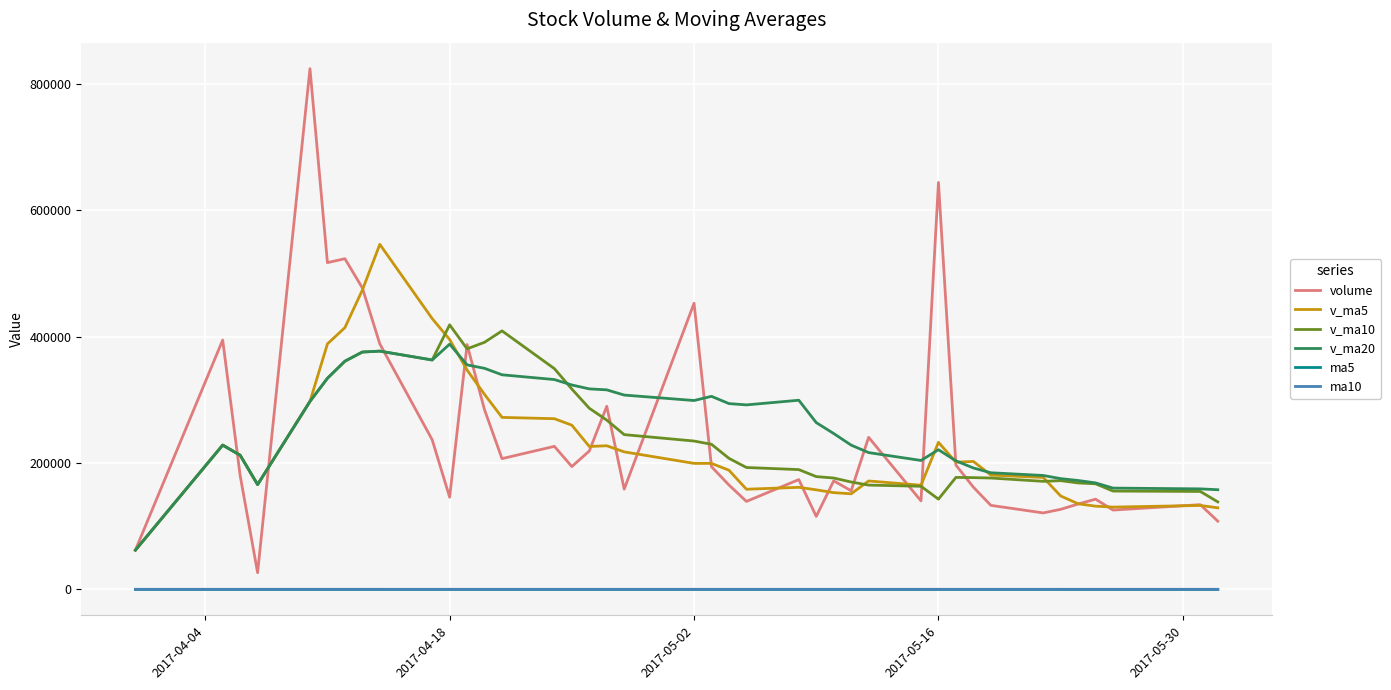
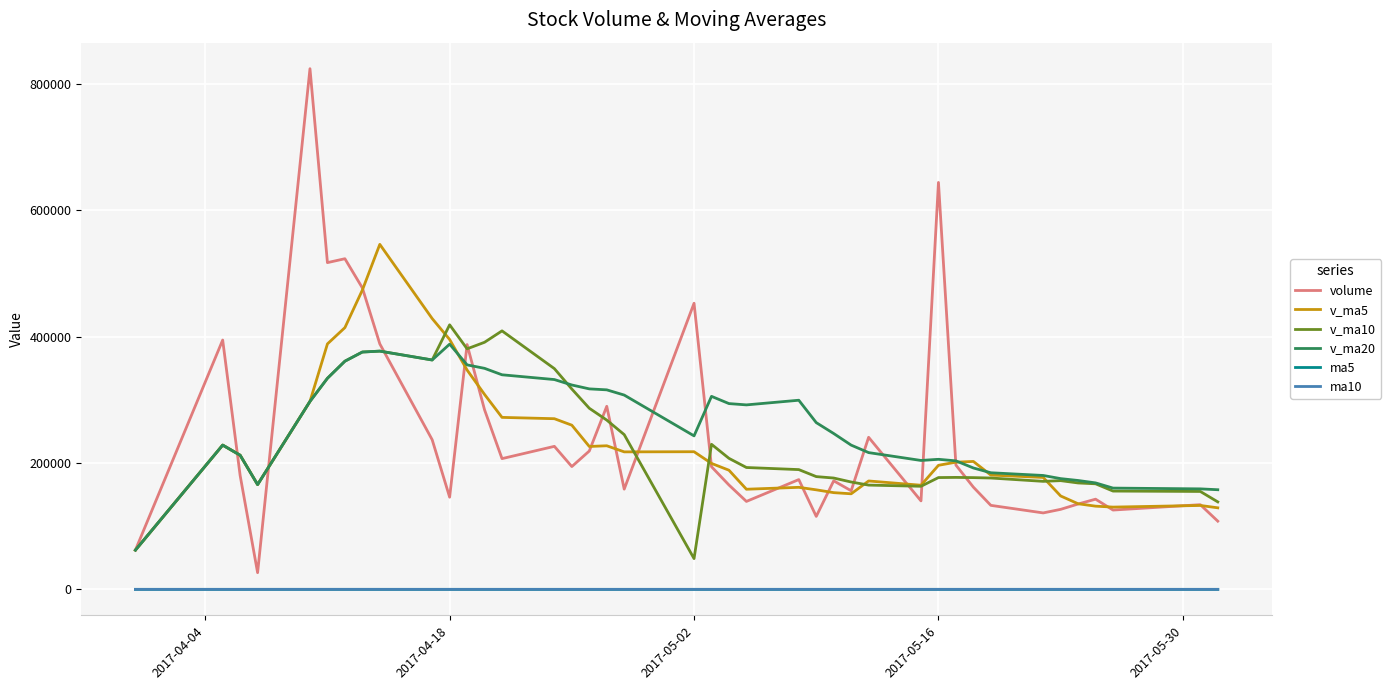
  {
    "volume": {
      "2017-04-18": 150000,
      "2017-05-02": 450000,
      "2017-05-16": 640000
    },
    "v_ma5": {
      "2017-04-18": 400000,
-     "2017-05-02": 200000,
-     "2017-05-16": 230000
+     "2017-05-02": 220000,
+     "2017-05-16": 200000
    },
    "v_ma10": {
      "2017-04-18": 420000,
-     "2017-05-02": 230000,
-     "2017-05-16": 140000
+     "2017-05-02": 50000,
+     "2017-05-16": 180000
    },
    "v_ma20": {
      "2017-04-18": 390000,
-     "2017-05-02": 300000,
-     "2017-05-16": 220000
+     "2017-05-02": 240000,
+     "2017-05-16": 210000
    },
    "ma10": {
      "2017-04-18": 0,
      "2017-05-02": 0,
      "2017-05-16": 0
    }
  }
